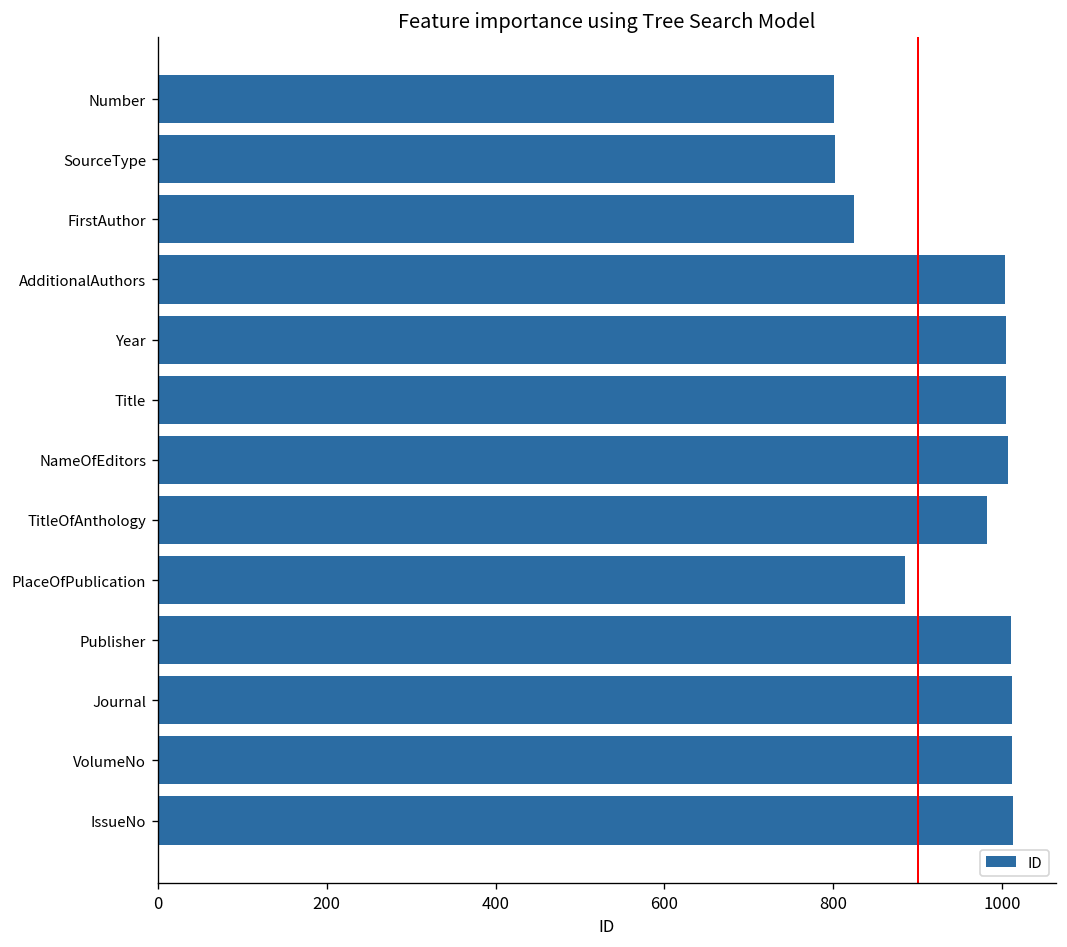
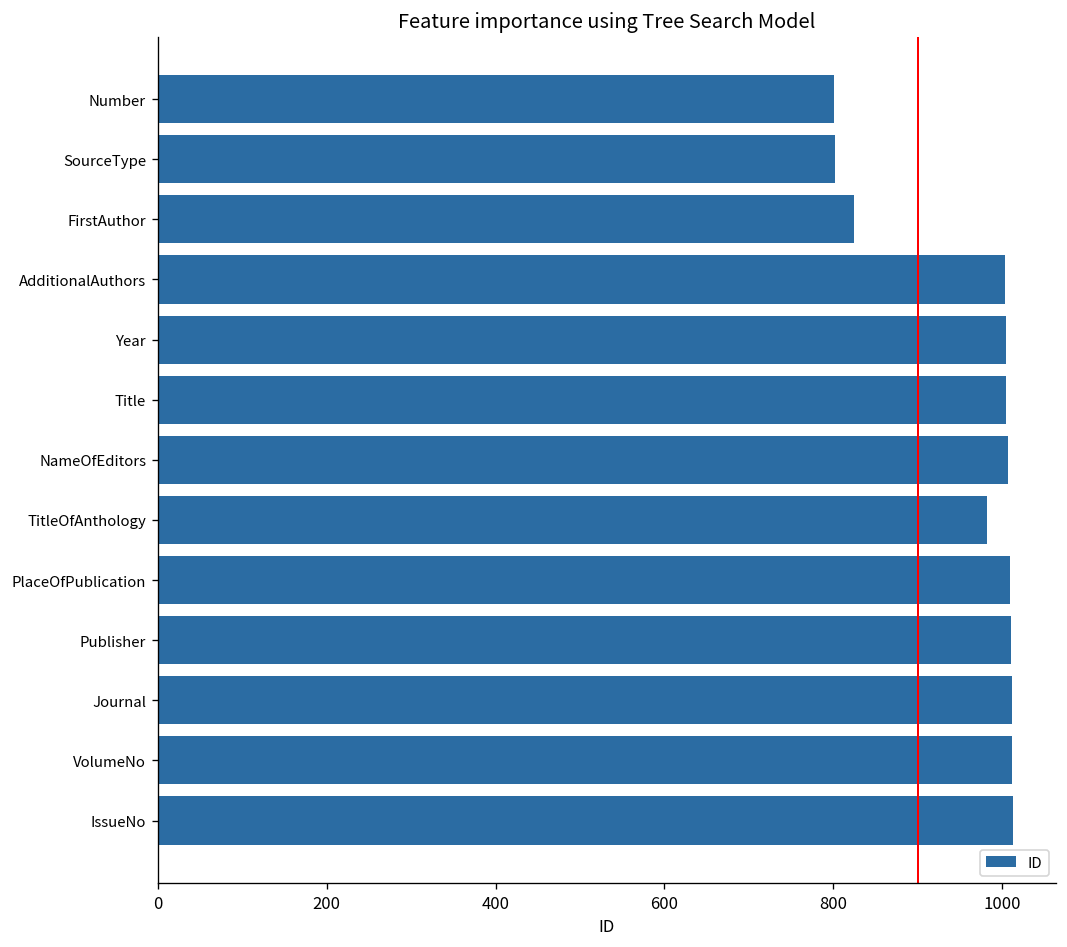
  {
    "Number": 800,
    "SourceType": 800,
    "FirstAuthor": 820,
    "AdditionalAuthors": 1000,
    "Year": 1000,
    "Title": 1010,
    "NameOfEditors": 1010,
    "TitleOfAnthology": 980,
-   "PlaceOfPublication": 890,
+   "PlaceOfPublication": 1010,
    "Publisher": 1010,
    "Journal": 1010,
    "VolumeNo": 1010,
    "IssueNo": 1010
  }
